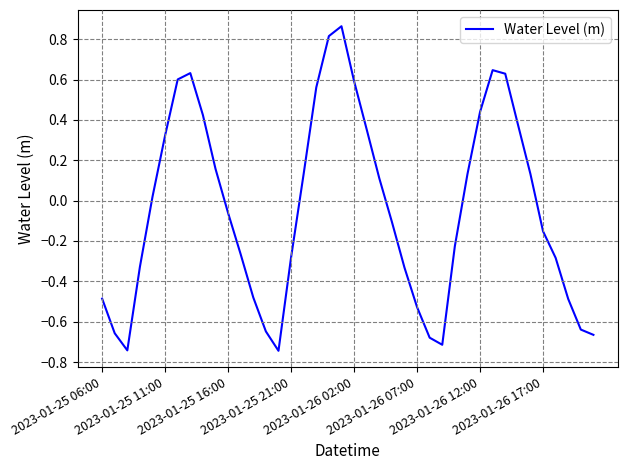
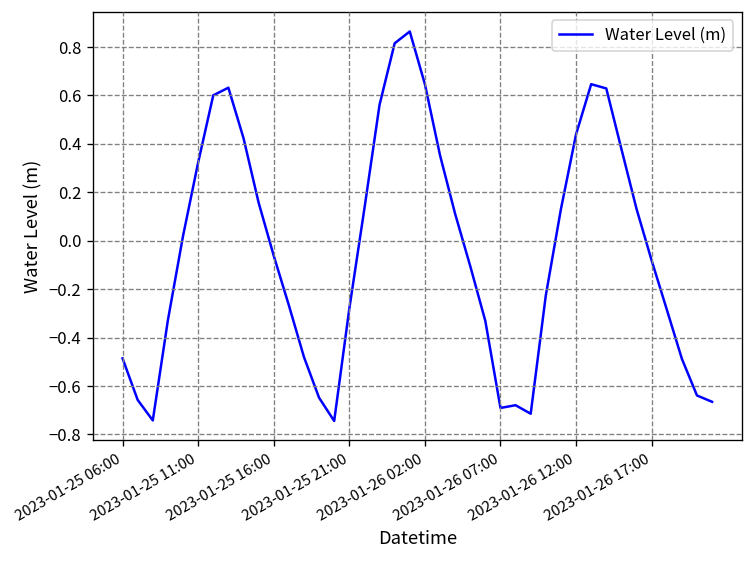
  {
    "2023-01-25 06:00": -0.49,
    "2023-01-25 11:00": 0.32,
    "2023-01-25 16:00": -0.06,
    "2023-01-25 21:00": -0.28,
-   "2023-01-26 02:00": 0.59,
-   "2023-01-26 07:00": -0.53,
+   "2023-01-26 02:00": 0.65,
+   "2023-01-26 07:00": -0.69,
    "2023-01-26 12:00": 0.44,
-   "2023-01-26 17:00": -0.15
+   "2023-01-26 17:00": -0.08
  }
